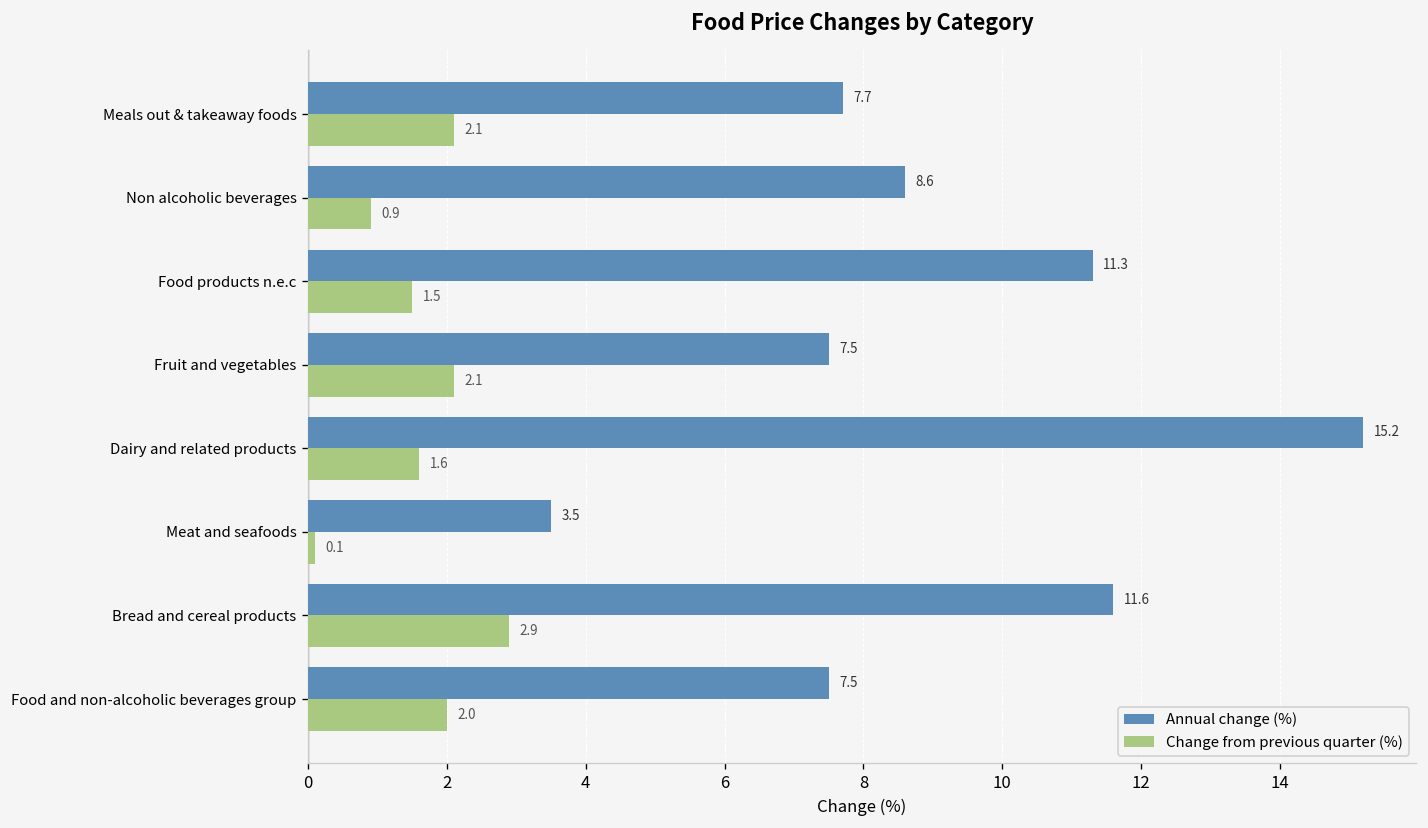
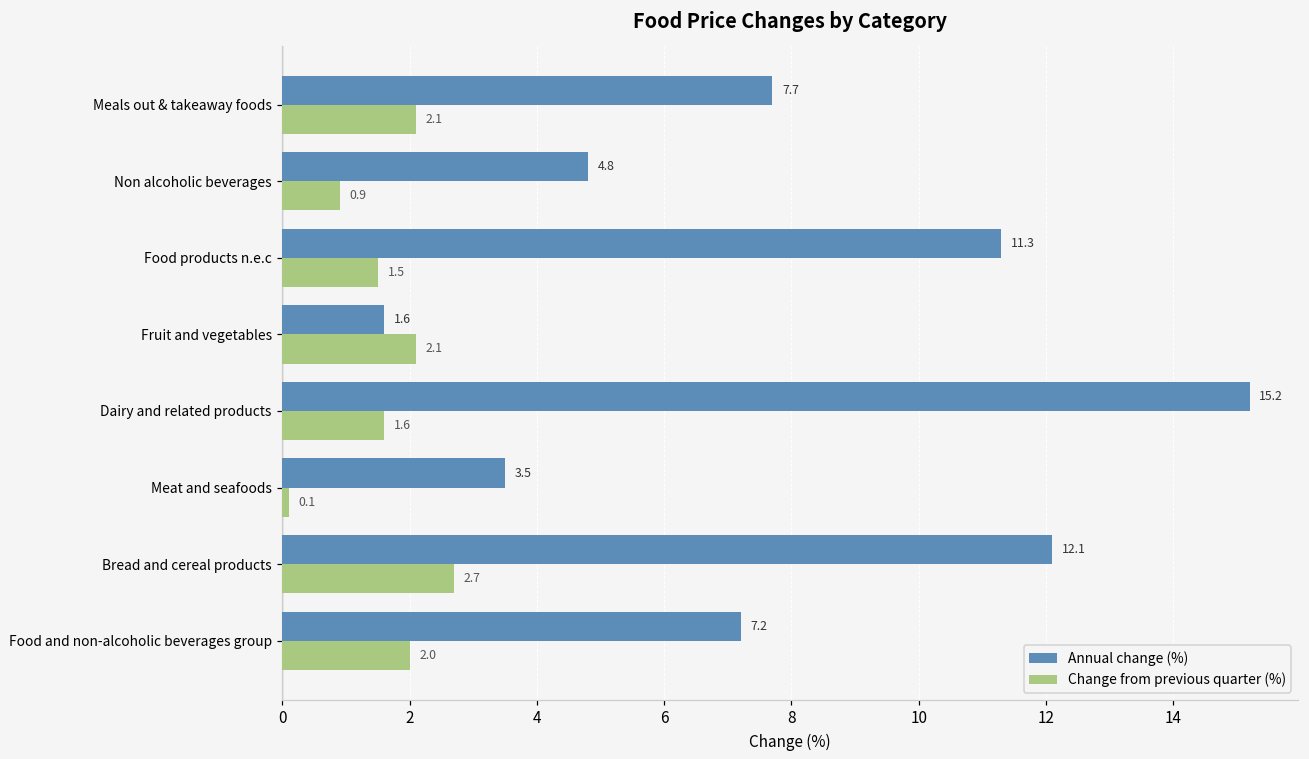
  {
    "Annual change (%)": {
      "Meals out & takeaway foods": 7.7,
-     "Non alcoholic beverages": 8.6,
+     "Non alcoholic beverages": 4.8,
      "Food products n.e.c": 11.3,
-     "Fruit and vegetables": 7.5,
+     "Fruit and vegetables": 1.6,
      "Dairy and related products": 15.2,
      "Meat and seafoods": 3.5,
-     "Bread and cereal products": 11.6,
-     "Food and non-alcoholic beverages group": 7.5
+     "Bread and cereal products": 12.1,
+     "Food and non-alcoholic beverages group": 7.2
    },
    "Change from previous quarter (%)": {
      "Meals out & takeaway foods": 2.1,
      "Non alcoholic beverages": 0.9,
      "Food products n.e.c": 1.5,
      "Fruit and vegetables": 2.1,
      "Dairy and related products": 1.6,
      "Meat and seafoods": 0.1,
-     "Bread and cereal products": 2.9,
+     "Bread and cereal products": 2.7,
      "Food and non-alcoholic beverages group": 2.0
    }
  }
